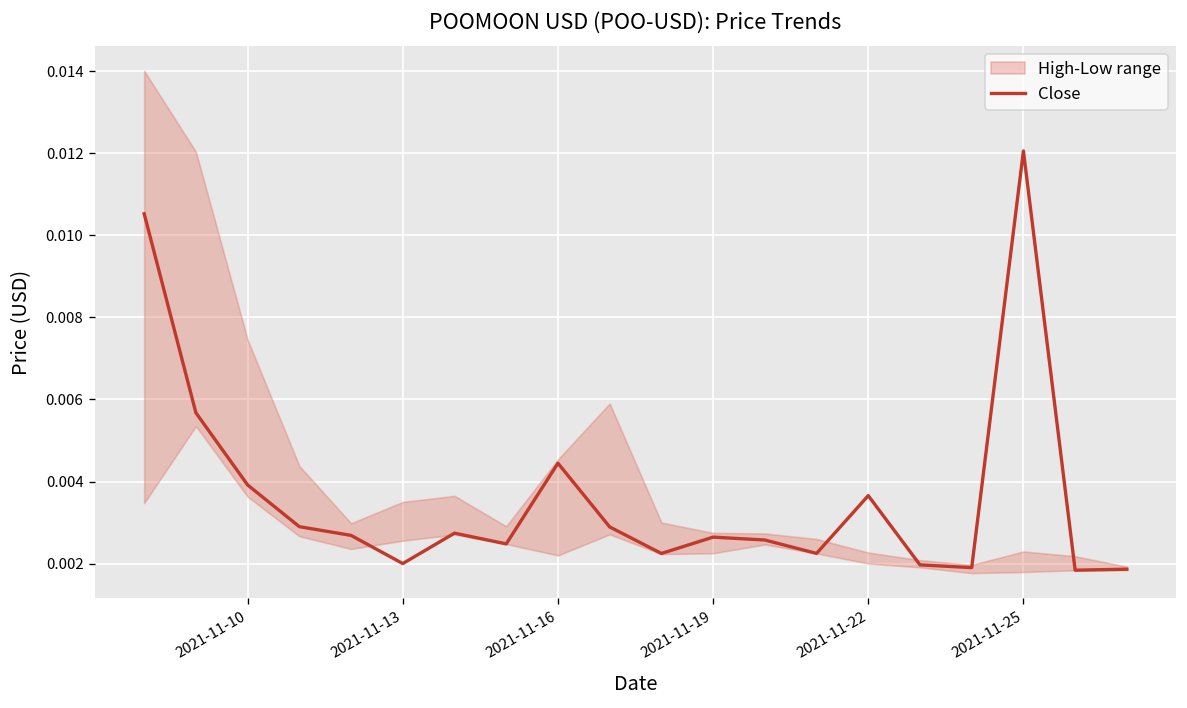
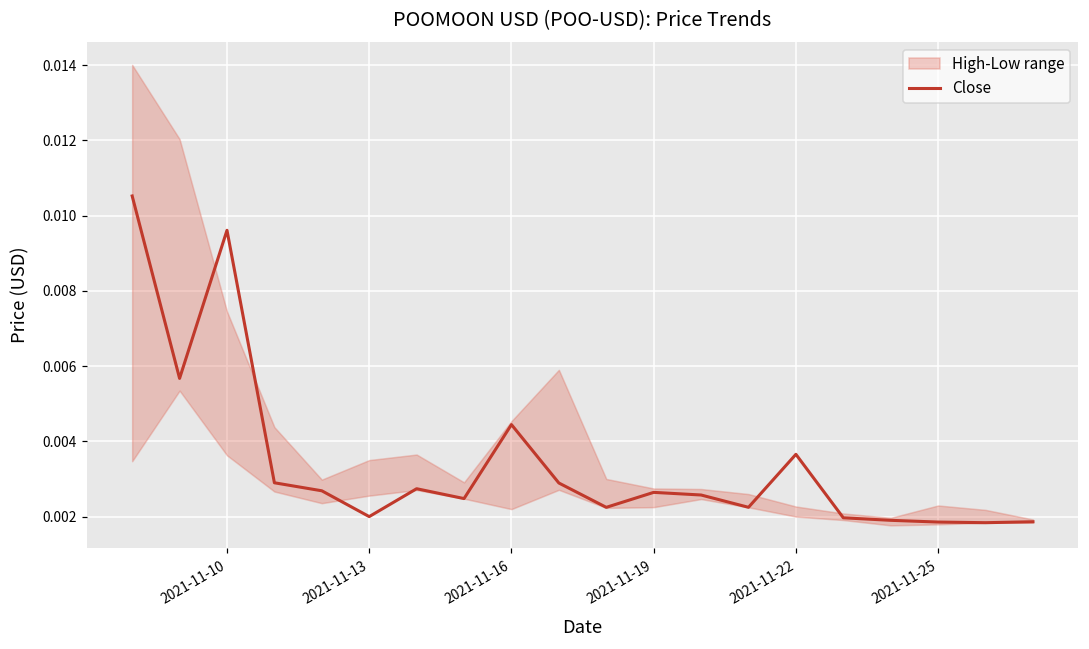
  {
    "Close": {
-     "2021-11-10": 0.0039,
+     "2021-11-10": 0.0096,
      "2021-11-13": 0.0020,
      "2021-11-16": 0.0044,
      "2021-11-19": 0.0026,
      "2021-11-22": 0.0037,
-     "2021-11-25": 0.0121
+     "2021-11-25": 0.0019
    }
  }
